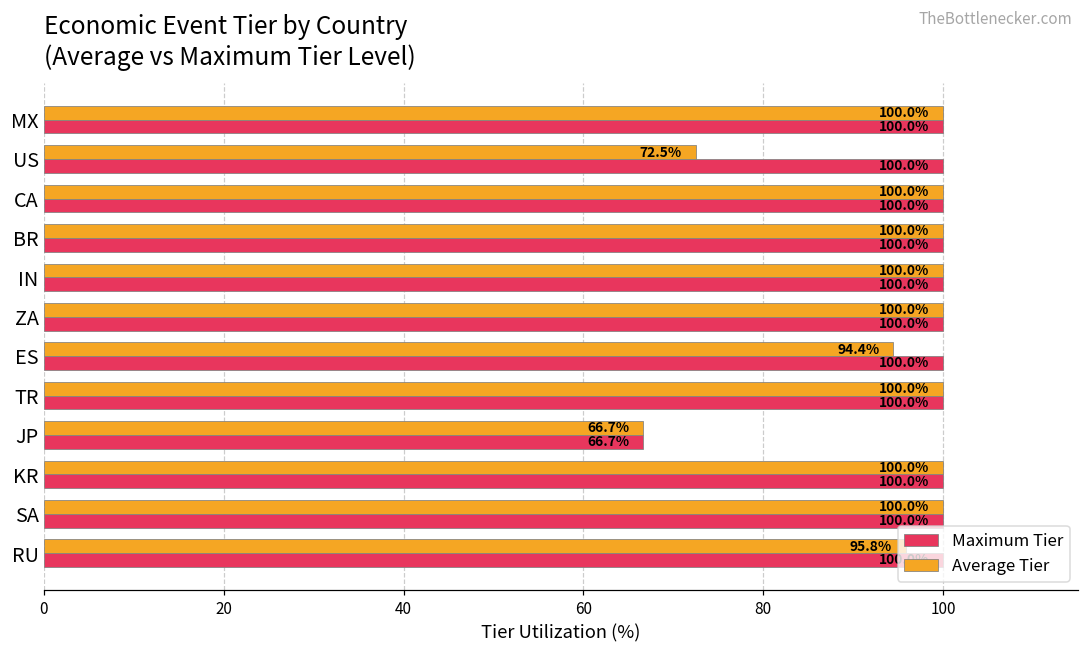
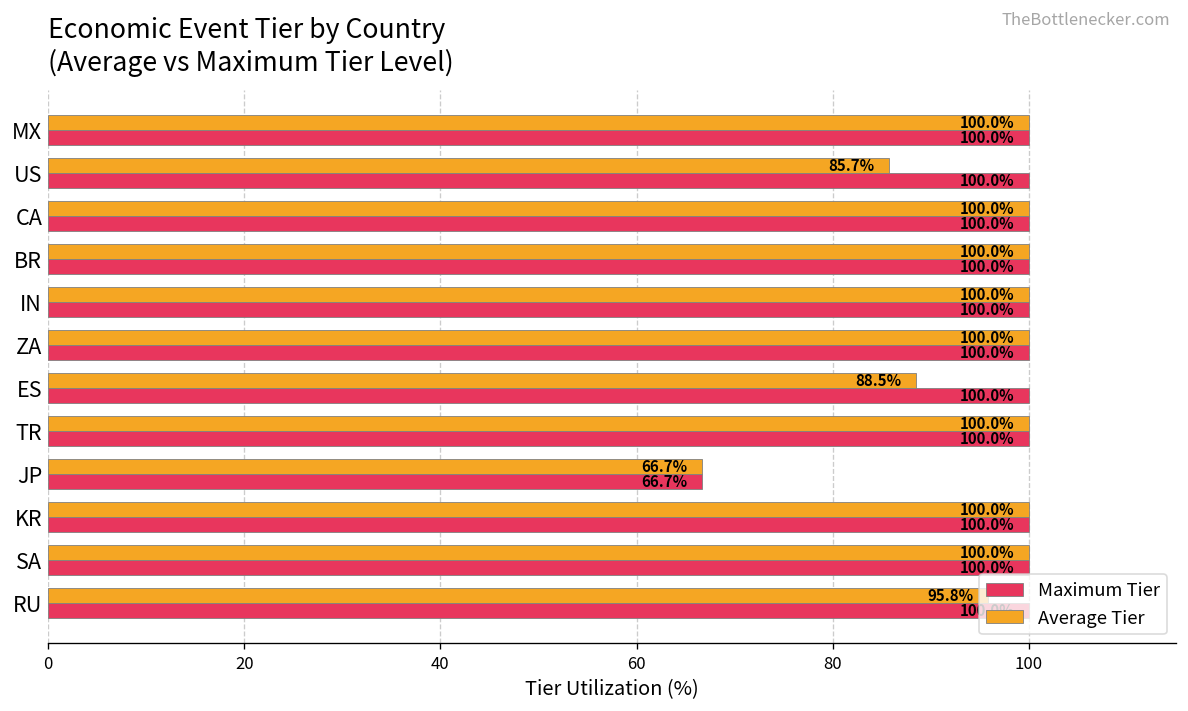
  {
    "Maximum Tier": {
      "MX": "100.0%",
      "US": "100.0%",
      "CA": "100.0%",
      "BR": "100.0%",
      "IN": "100.0%",
      "ZA": "100.0%",
      "ES": "100.0%",
      "TR": "100.0%",
      "JP": "66.7%",
      "KR": "100.0%"
    },
    "Average Tier": {
      "MX": "100.0%",
-     "US": "72.5%",
+     "US": "85.7%",
      "CA": "100.0%",
      "BR": "100.0%",
      "IN": "100.0%",
      "ZA": "100.0%",
-     "ES": "94.4%",
+     "ES": "88.5%",
      "TR": "100.0%",
      "JP": "66.7%",
      "KR": "100.0%",
      "SA": "100.0%"
    }
  }
